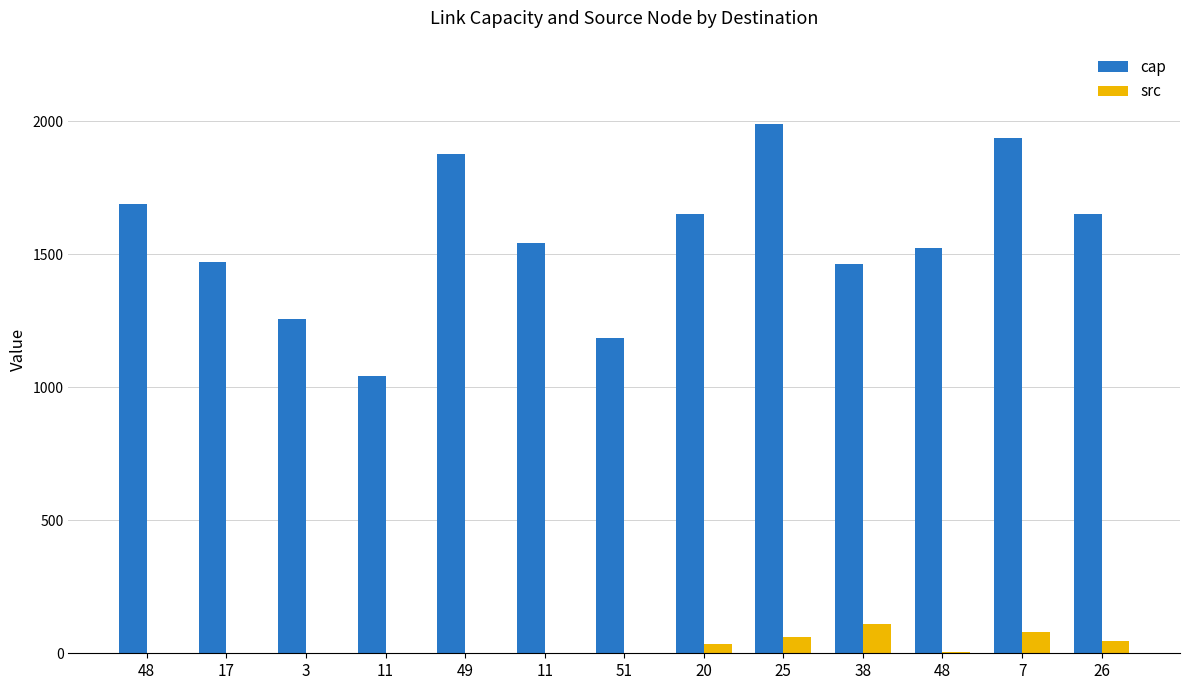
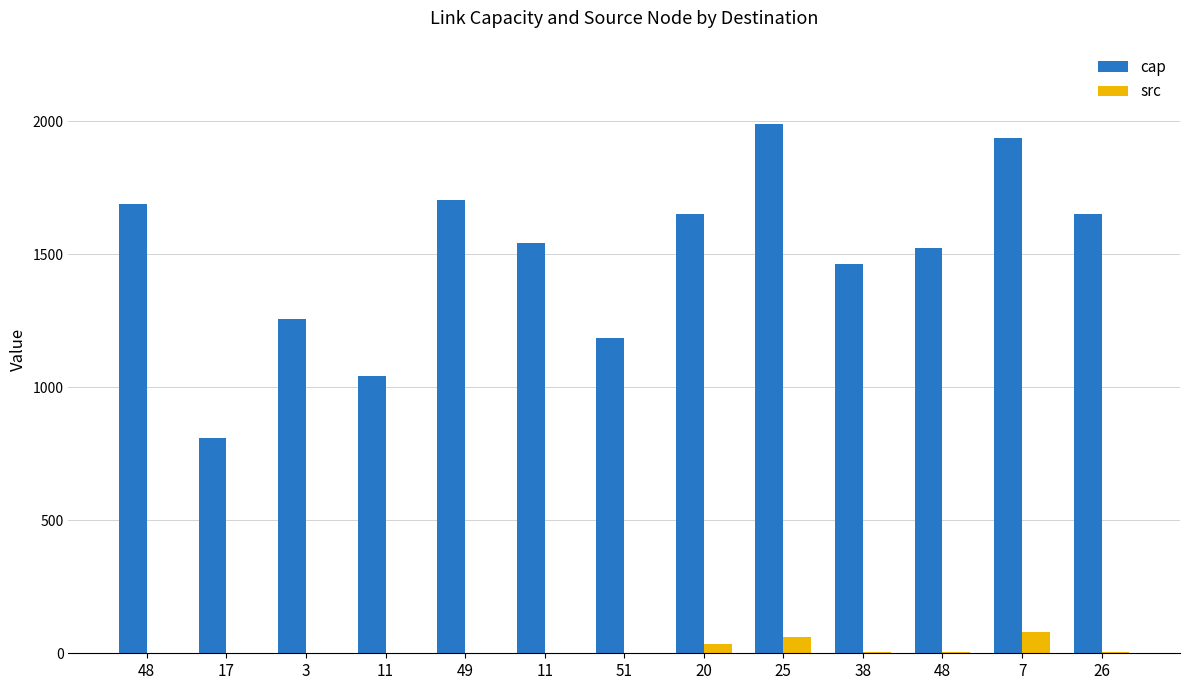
  {
    "cap": {
-     "17": 1470,
+     "17": 810,
      "3": 1260,
-     "49": 1880,
+     "49": 1710,
      "51": 1180,
      "20": 1650,
      "25": 1990,
      "38": 1460,
      "7": 1940,
      "26": 1650
    },
    "src": {
      "17": 0,
      "3": 0,
      "49": 0,
      "20": 40,
      "25": 60,
-     "38": 110,
+     "38": 0,
      "7": 80,
-     "26": 50
+     "26": 10
    }
  }
